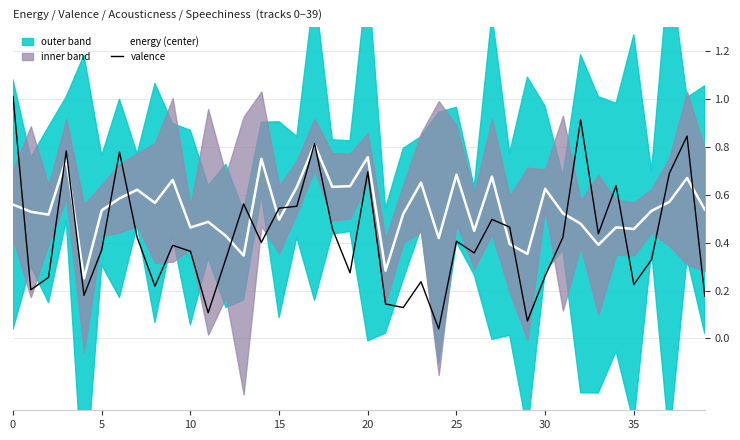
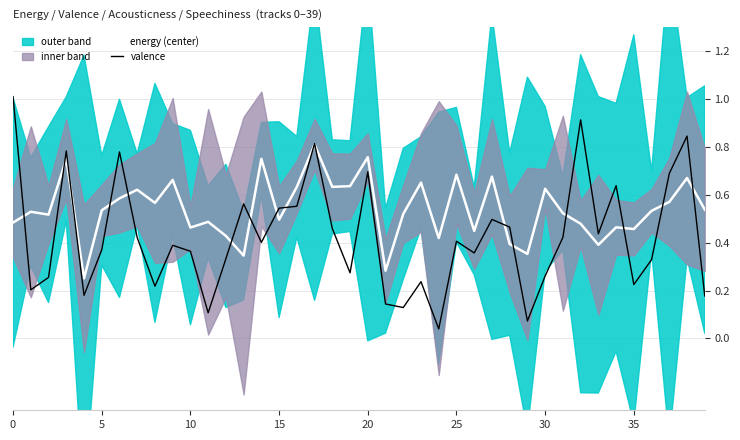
  {
    "energy (center)": {
-     "0": 0.56,
+     "0": 0.48,
      "5": 0.54,
      "10": 0.46,
      "15": 0.50,
      "20": 0.76,
      "25": 0.68,
      "30": 0.63,
      "35": 0.46
    },
    "valence": {
      "5": 0.37,
      "10": 0.36,
      "15": 0.54,
      "20": 0.70,
      "25": 0.41,
      "30": 0.26,
      "35": 0.23
    }
  }
